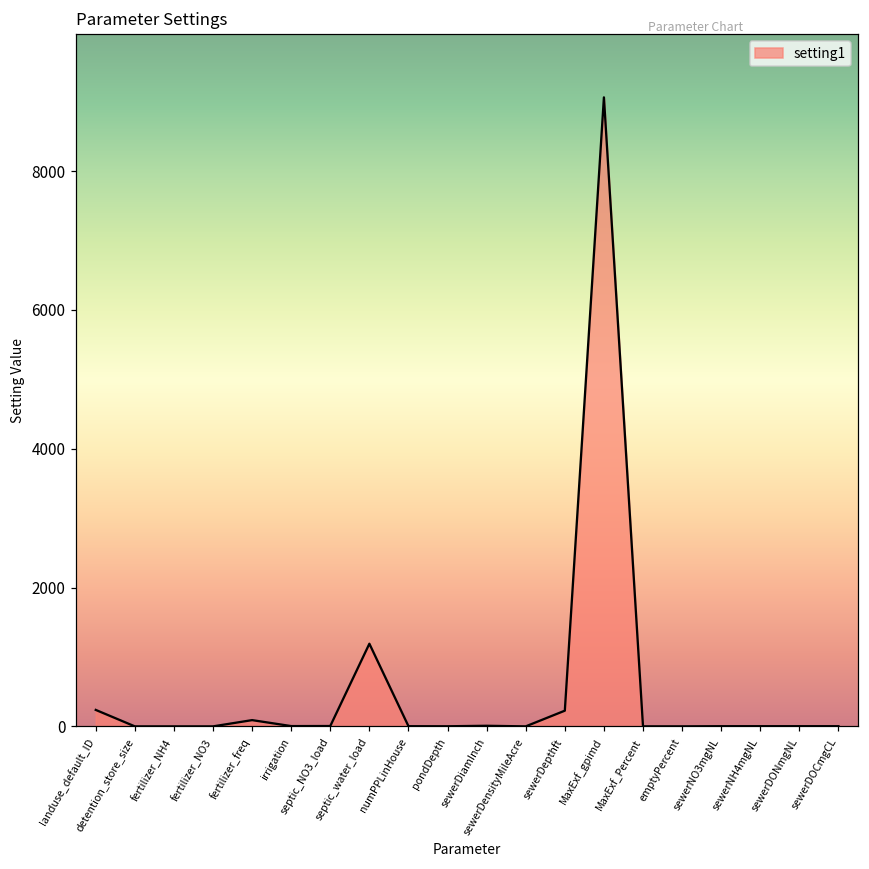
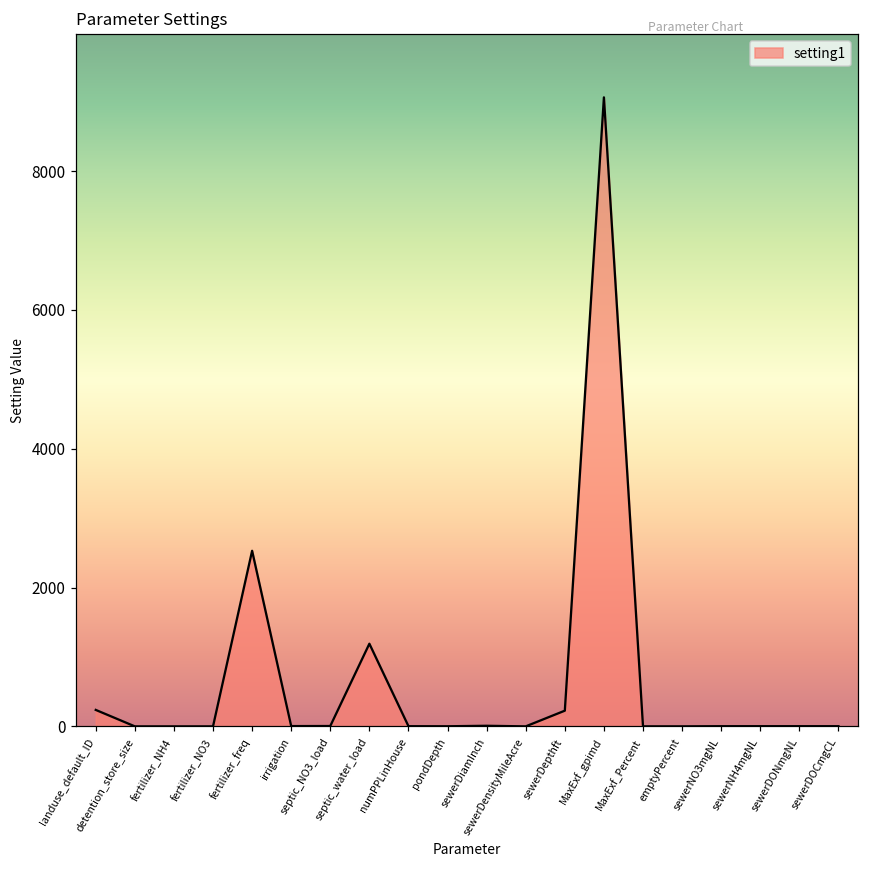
  {
    "landuse_default_ID": 200,
    "detention_store_size": 0,
    "fertilizer_NH4": 0,
    "fertilizer_NO3": 0,
-   "fertilizer_freq": 100,
+   "fertilizer_freq": 2500,
    "irrigation": 0,
    "septic_NO3_load": 0,
    "septic_water_load": 1200,
    "numPPLinHouse": 0,
    "pondDepth": 0,
    "sewerDiamInch": 0,
    "sewerDensityMileAcre": 0,
    "sewerDepthft": 200,
    "MaxExf_gpimd": 9100,
    "MaxExf_Percent": 0,
    "emptyPercent": 0,
    "sewerNO3mgNL": 0,
    "sewerNH4mgNL": 0,
    "sewerDONmgNL": 0,
    "sewerDOCmgCL": 0
  }
